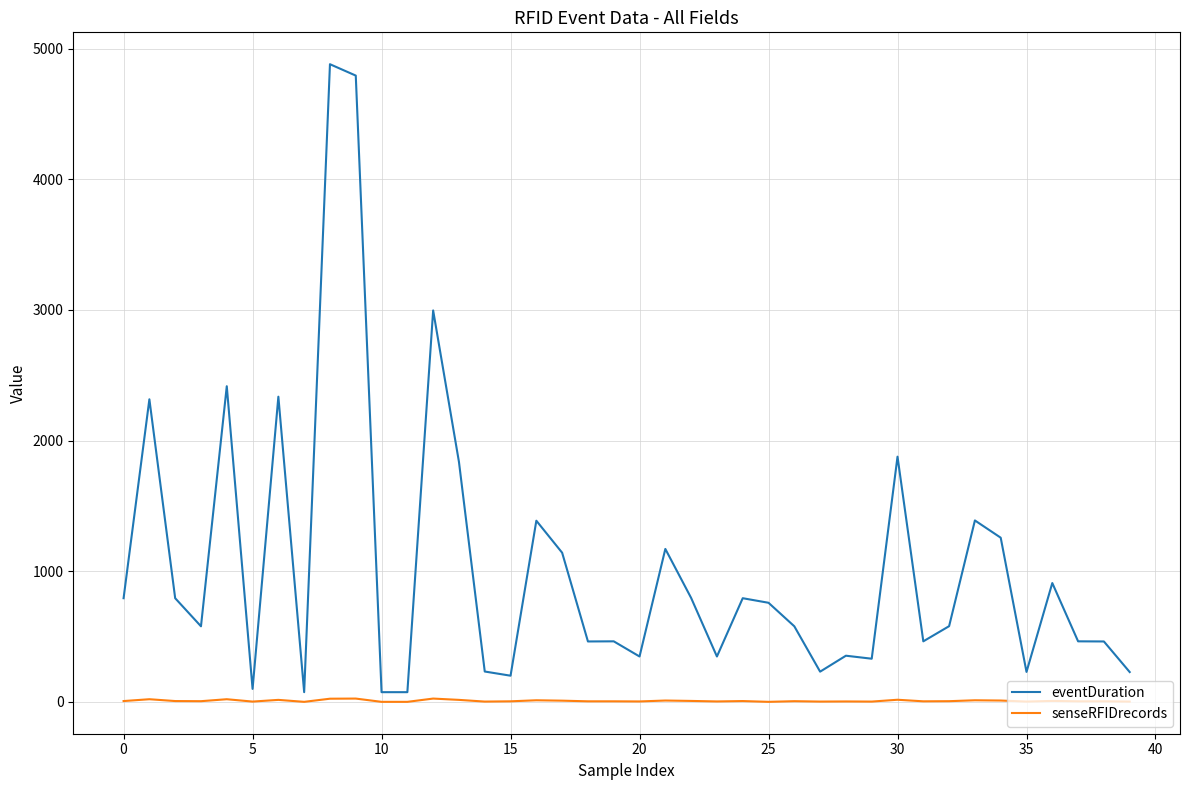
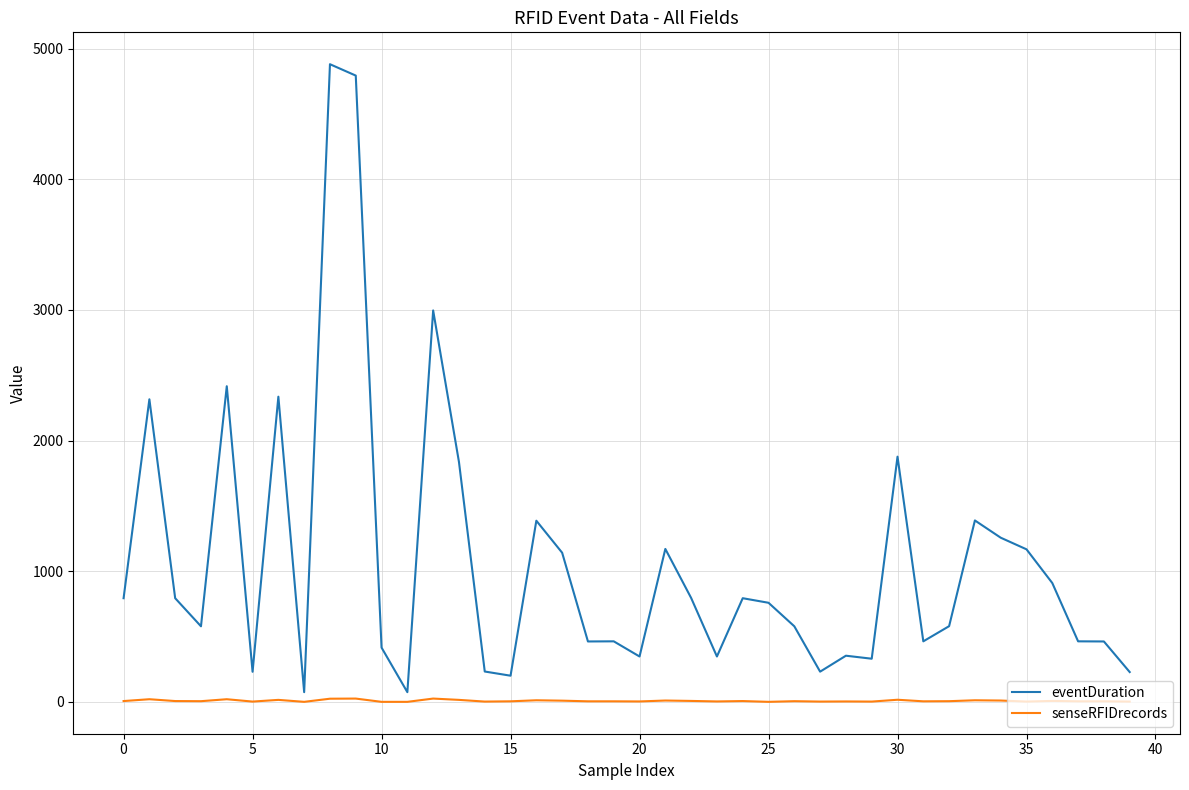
  {
    "eventDuration": {
      "0": 790,
-     "5": 100,
-     "10": 80,
+     "5": 230,
+     "10": 420,
      "15": 200,
      "20": 350,
      "25": 760,
      "30": 1880,
-     "35": 230
+     "35": 1170
    },
    "senseRFIDrecords": {
      "0": 10,
      "5": 0,
      "10": 0,
      "15": 10,
      "20": 0,
      "25": 0,
      "30": 20
    }
  }
